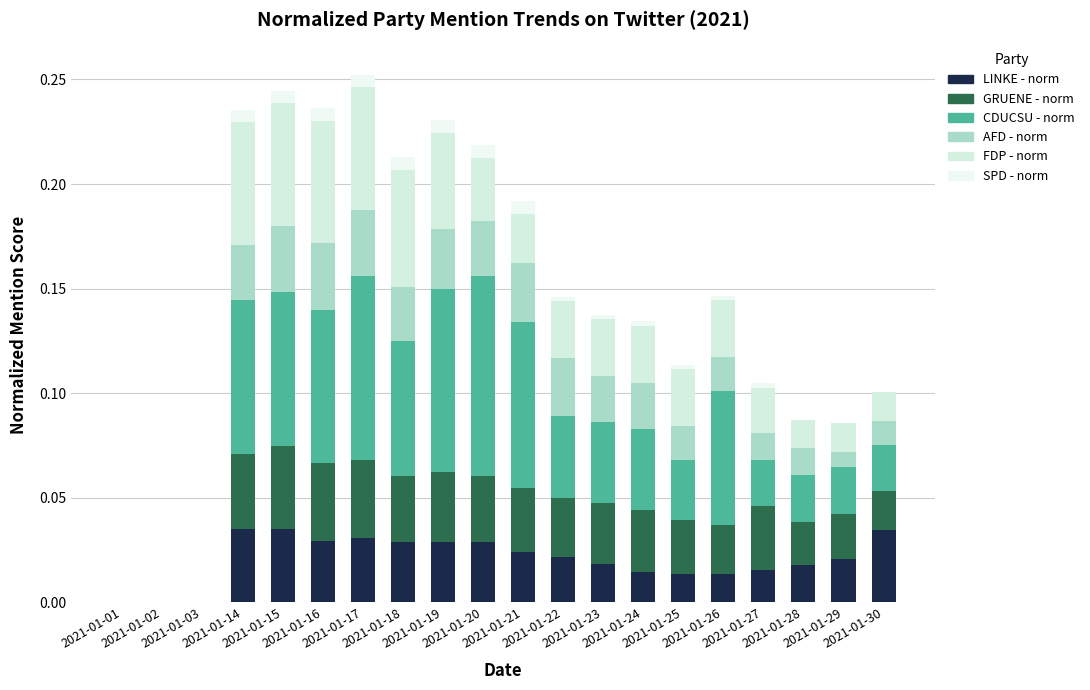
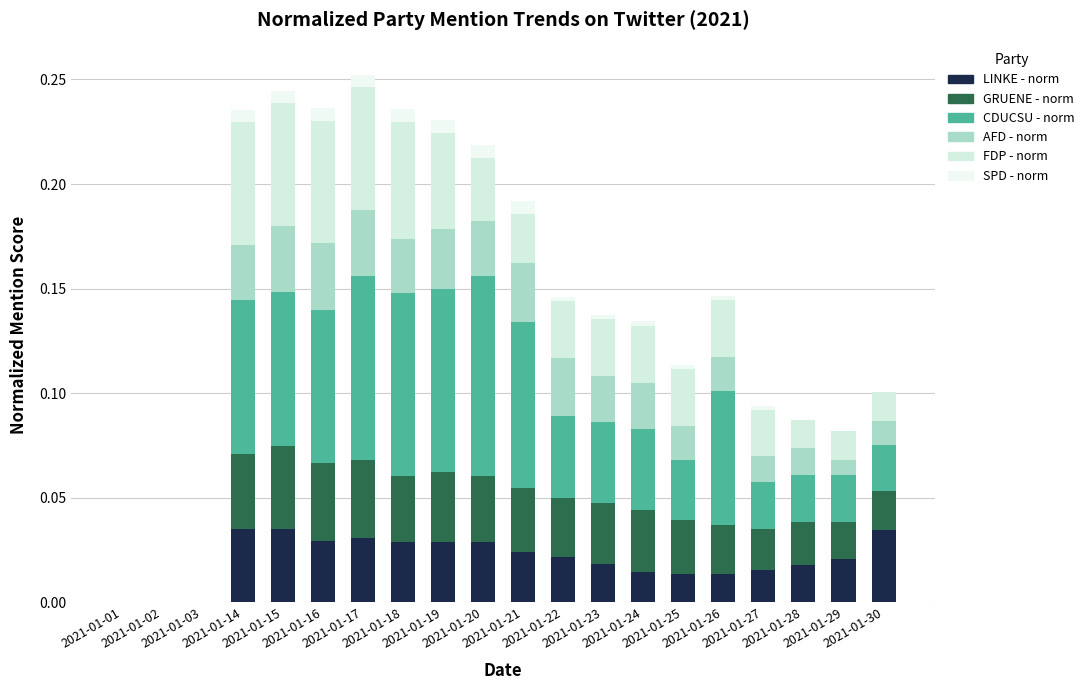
  {
    "LINKE - norm": {
      "2021-01-01": 0.000,
      "2021-01-02": 0.000,
      "2021-01-03": 0.000,
      "2021-01-14": 0.035,
      "2021-01-15": 0.035,
      "2021-01-16": 0.029,
      "2021-01-17": 0.031,
      "2021-01-18": 0.029,
      "2021-01-19": 0.029,
      "2021-01-20": 0.029,
      "2021-01-21": 0.024,
      "2021-01-22": 0.022,
      "2021-01-23": 0.018,
      "2021-01-24": 0.015,
      "2021-01-25": 0.014,
      "2021-01-26": 0.014,
      "2021-01-27": 0.015,
      "2021-01-28": 0.018,
      "2021-01-29": 0.021,
      "2021-01-30": 0.035
    },
    "GRUENE - norm": {
      "2021-01-01": 0.000,
      "2021-01-02": 0.000,
      "2021-01-03": 0.000,
      "2021-01-14": 0.036,
      "2021-01-15": 0.040,
      "2021-01-16": 0.037,
      "2021-01-17": 0.037,
      "2021-01-18": 0.031,
      "2021-01-19": 0.033,
      "2021-01-20": 0.031,
      "2021-01-21": 0.030,
      "2021-01-22": 0.028,
      "2021-01-23": 0.029,
      "2021-01-24": 0.029,
      "2021-01-25": 0.026,
      "2021-01-26": 0.023,
-     "2021-01-27": 0.031,
+     "2021-01-27": 0.020,
      "2021-01-28": 0.021,
-     "2021-01-29": 0.022,
+     "2021-01-29": 0.018,
      "2021-01-30": 0.019
    },
    "CDUCSU - norm": {
      "2021-01-01": 0.000,
      "2021-01-02": 0.000,
      "2021-01-03": 0.000,
      "2021-01-14": 0.073,
      "2021-01-15": 0.073,
      "2021-01-16": 0.073,
      "2021-01-17": 0.088,
-     "2021-01-18": 0.065,
+     "2021-01-18": 0.088,
      "2021-01-19": 0.088,
      "2021-01-20": 0.096,
      "2021-01-21": 0.080,
      "2021-01-22": 0.039,
      "2021-01-23": 0.039,
      "2021-01-24": 0.039,
      "2021-01-25": 0.029,
      "2021-01-26": 0.064,
      "2021-01-27": 0.022,
      "2021-01-28": 0.022,
      "2021-01-29": 0.022,
      "2021-01-30": 0.022
    }
  }
